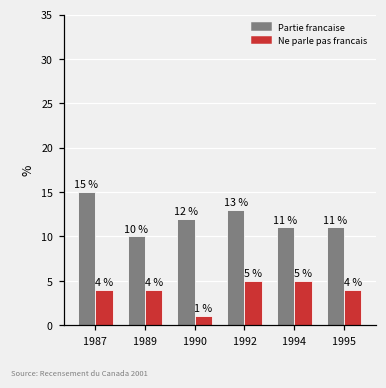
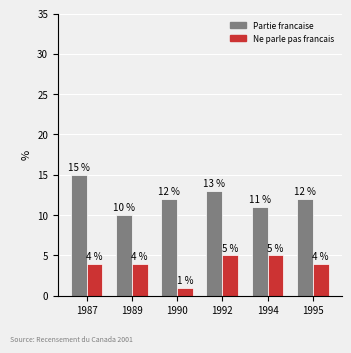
  {
    "Partie francaise": {
      "1987": "15 %",
      "1989": "10 %",
      "1990": "12 %",
      "1992": "13 %",
      "1994": "11 %",
-     "1995": "11 %"
+     "1995": "12 %"
    },
    "Ne parle pas francais": {
      "1987": "4 %",
      "1989": "4 %",
      "1990": "1 %",
      "1992": "5 %",
      "1994": "5 %",
      "1995": "4 %"
    }
  }
